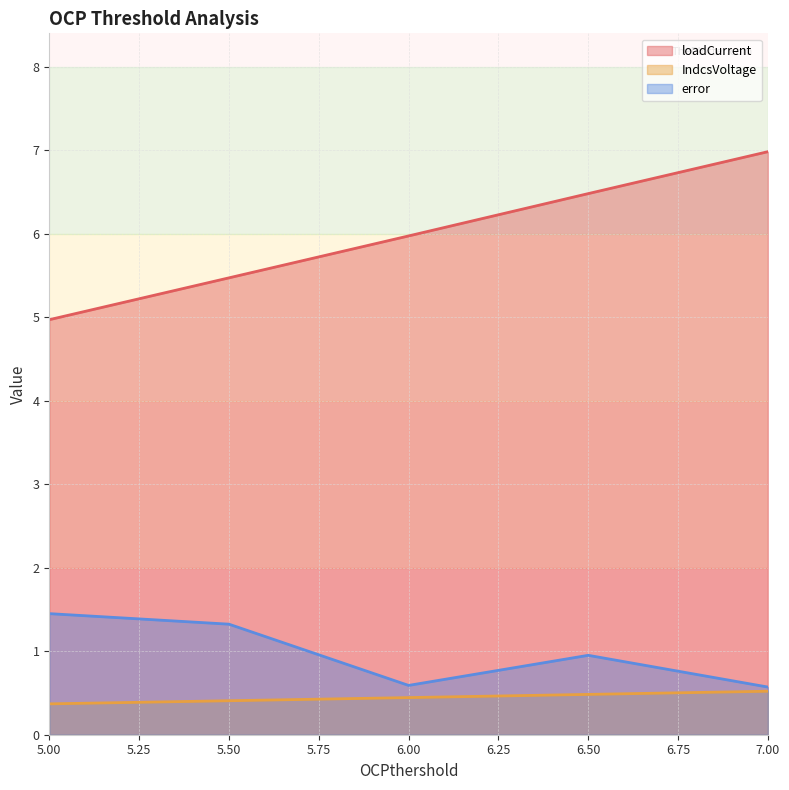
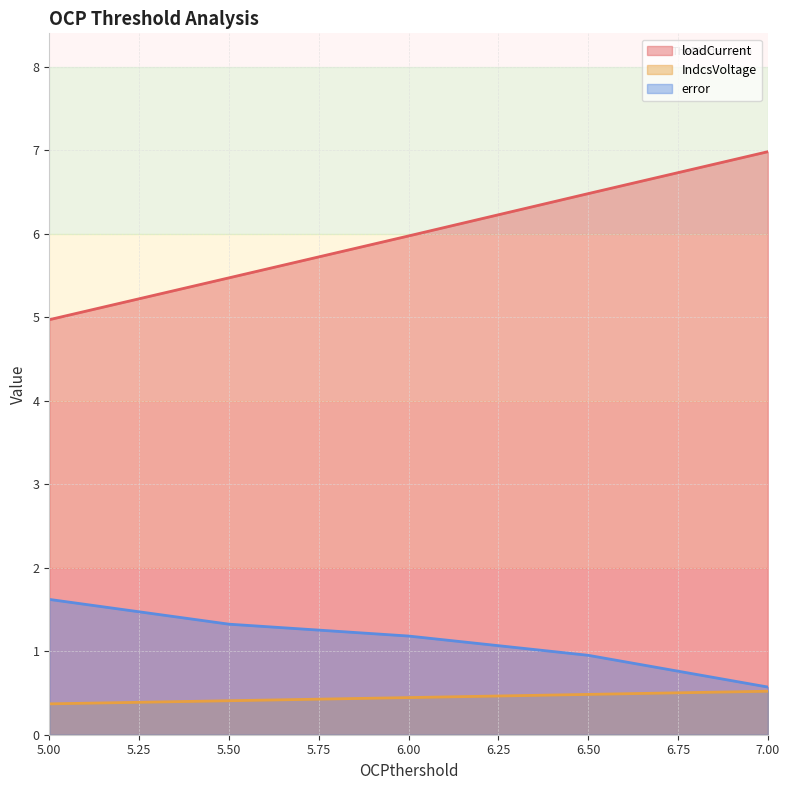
  {
    "error": {
-     "5.00": 1.5,
+     "5.00": 1.6,
      "5.50": 1.3,
-     "6.00": 0.6,
+     "6.00": 1.2,
      "6.50": 1.0,
      "7.00": 0.6
    }
  }
